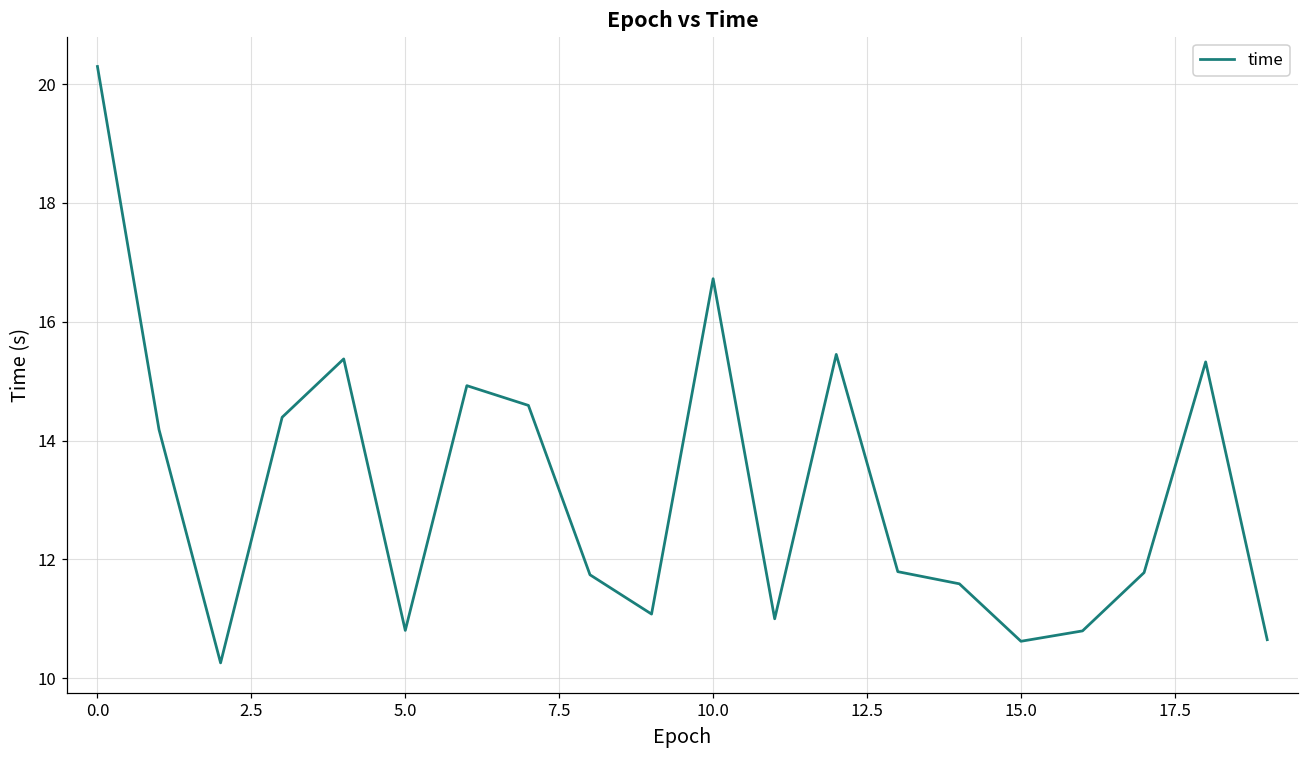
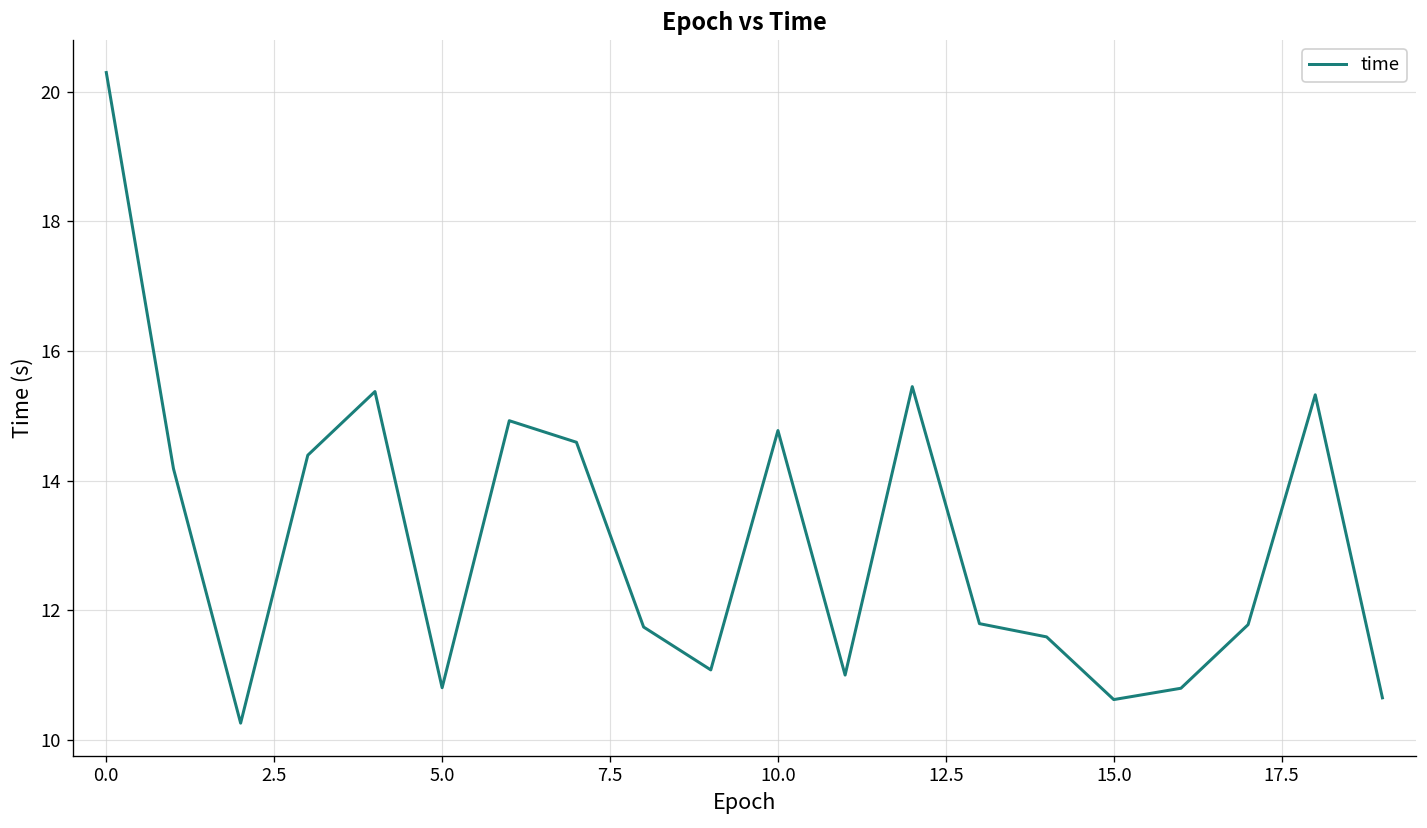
  {
    "0.0": 20.3,
    "5.0": 10.8,
-   "10.0": 16.7,
+   "10.0": 14.8,
    "15.0": 10.6
  }
